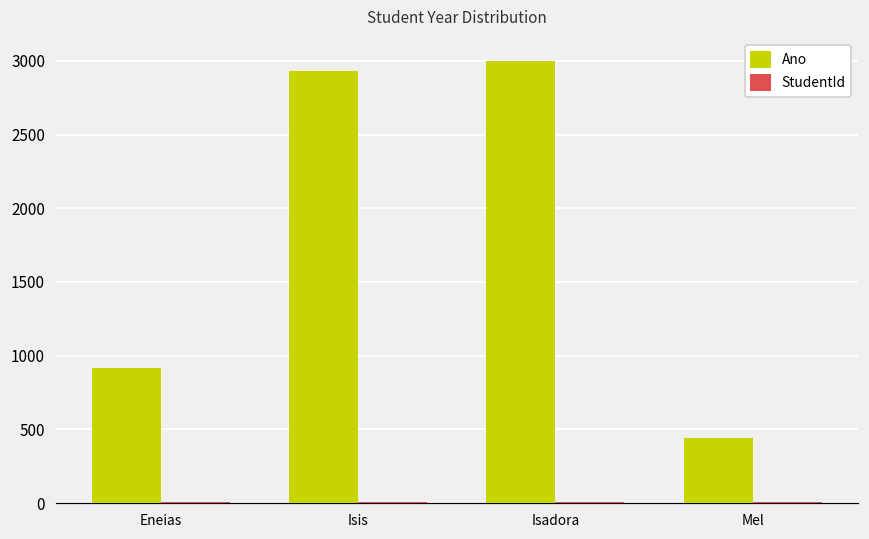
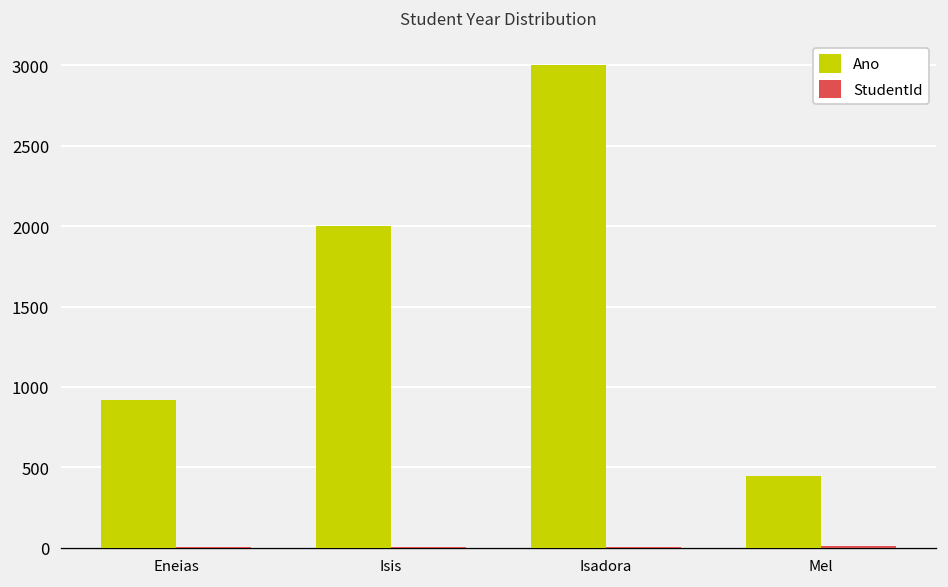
  {
    "Ano": {
      "Eneias": 920,
-     "Isis": 2930,
+     "Isis": 2000,
      "Isadora": 3000,
      "Mel": 440
    }
  }
